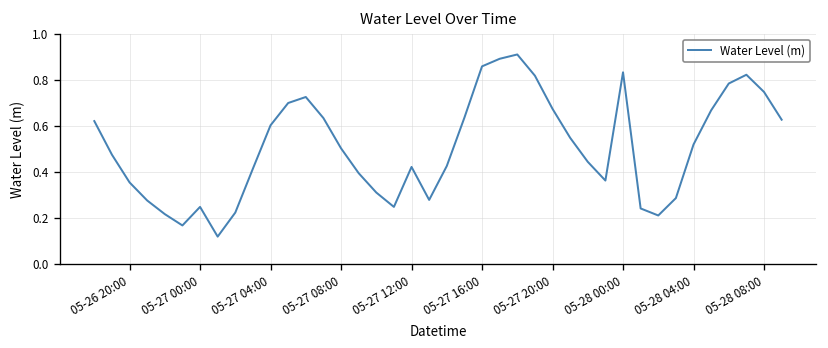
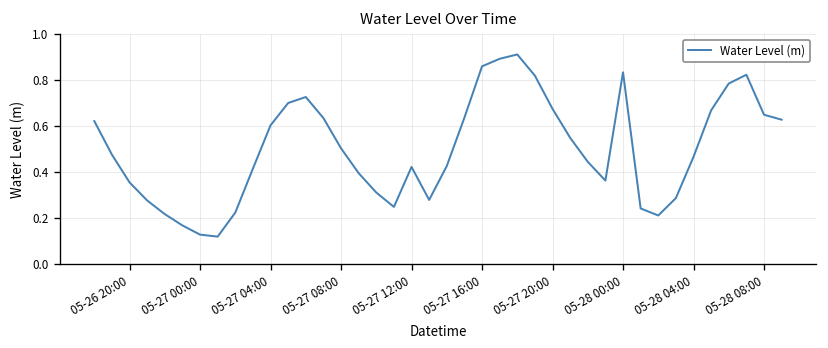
  {
    "05-26 20:00": 0.35,
-   "05-27 00:00": 0.25,
+   "05-27 00:00": 0.13,
    "05-27 04:00": 0.60,
    "05-27 08:00": 0.50,
    "05-27 12:00": 0.42,
    "05-27 16:00": 0.86,
    "05-27 20:00": 0.67,
    "05-28 00:00": 0.83,
-   "05-28 04:00": 0.52,
-   "05-28 08:00": 0.75
+   "05-28 04:00": 0.47,
+   "05-28 08:00": 0.65
  }
